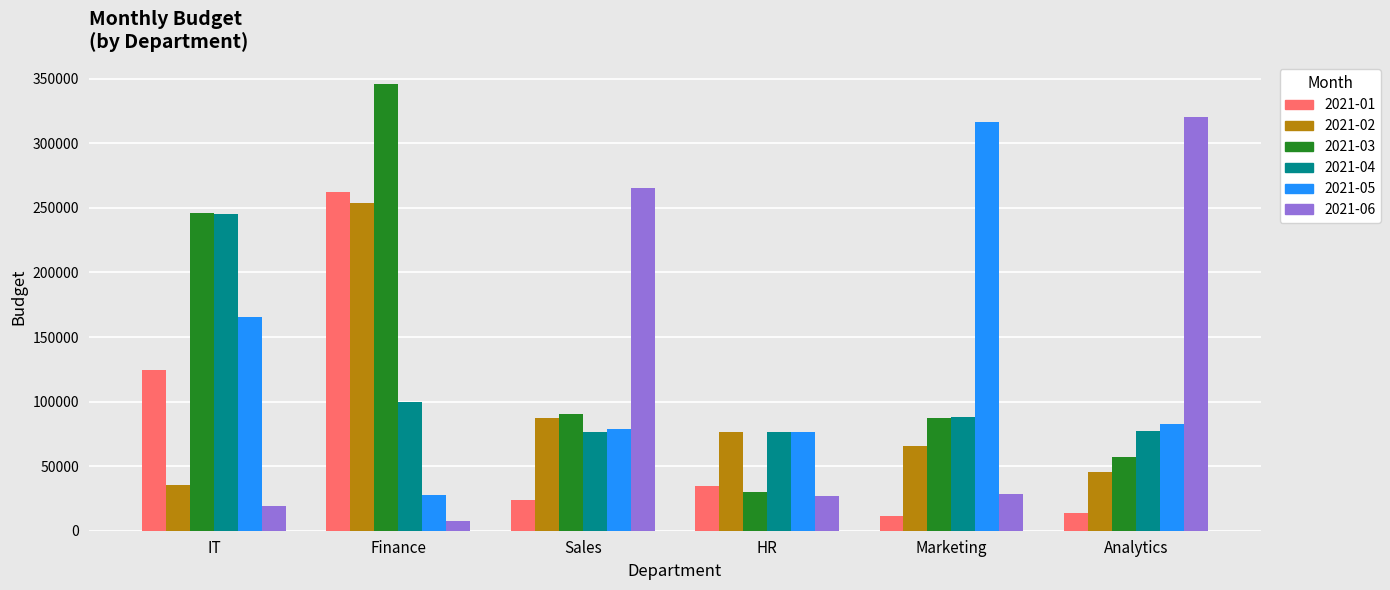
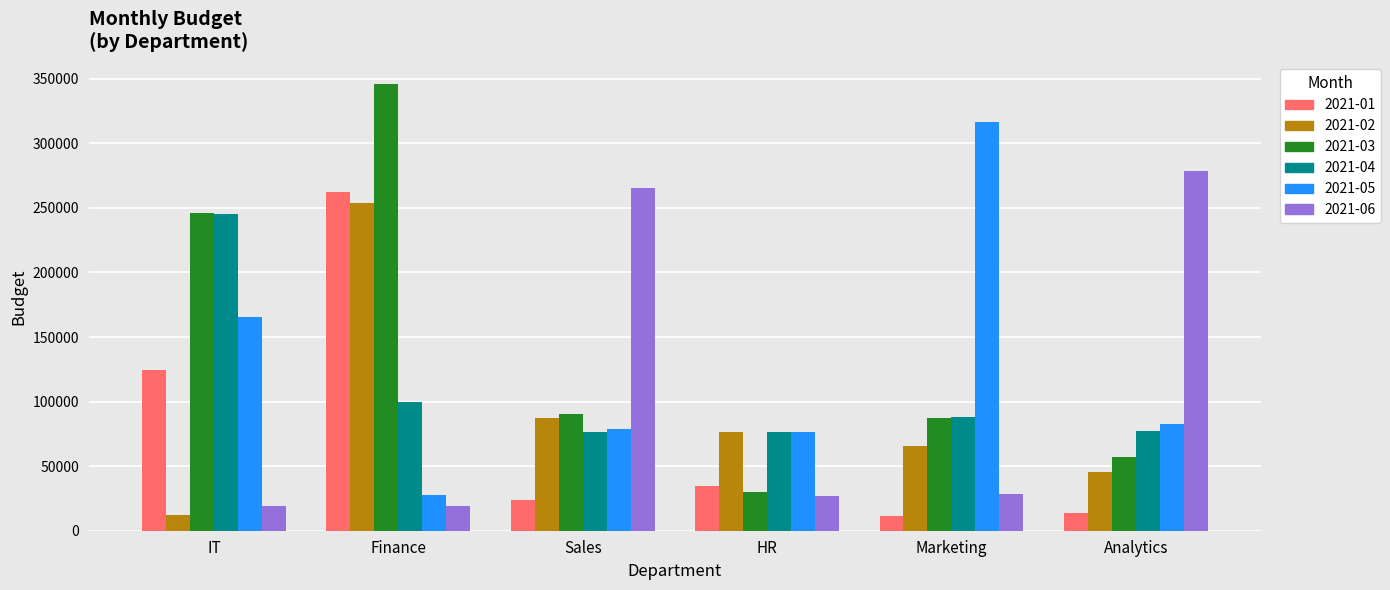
  {
    "2021-01": {
      "IT": 124000,
      "Finance": 263000,
      "Sales": 23000,
      "HR": 35000,
      "Marketing": 11000,
      "Analytics": 14000
    },
    "2021-02": {
-     "IT": 35000,
+     "IT": 12000,
      "Finance": 254000,
      "Sales": 87000,
      "HR": 76000,
      "Marketing": 65000,
      "Analytics": 46000
    },
    "2021-03": {
      "IT": 246000,
      "Finance": 346000,
      "Sales": 90000,
      "HR": 30000,
      "Marketing": 88000,
      "Analytics": 57000
    },
    "2021-04": {
      "IT": 245000,
      "Finance": 100000,
      "Sales": 77000,
      "HR": 76000,
      "Marketing": 88000,
      "Analytics": 77000
    },
    "2021-05": {
      "IT": 165000,
      "Finance": 28000,
      "Sales": 79000,
      "HR": 77000,
      "Marketing": 316000,
      "Analytics": 83000
    },
    "2021-06": {
      "IT": 19000,
-     "Finance": 7000,
+     "Finance": 19000,
      "Sales": 265000,
      "HR": 27000,
      "Marketing": 29000,
-     "Analytics": 320000
+     "Analytics": 279000
    }
  }
